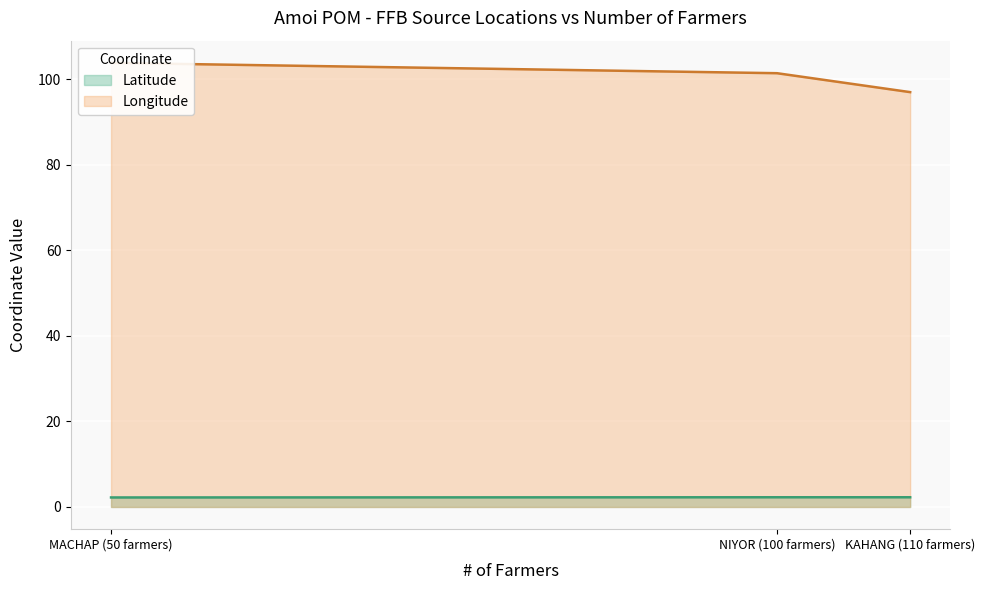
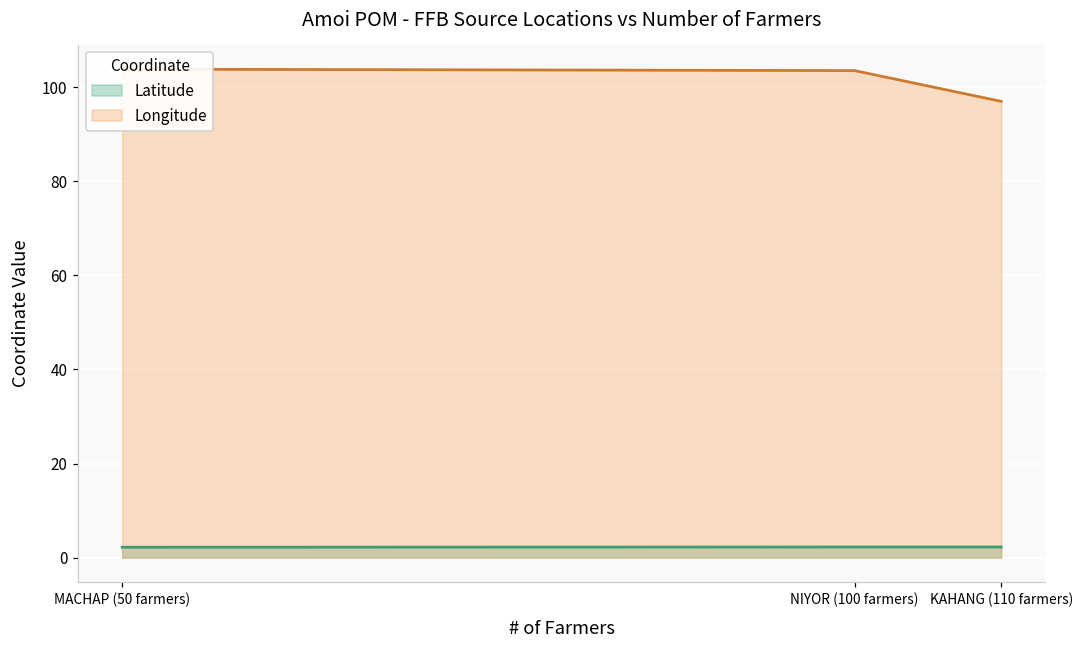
  {
    "Latitude": {
      "MACHAP (50 farmers)": 2,
      "NIYOR (100 farmers)": 2,
      "KAHANG (110 farmers)": 2
    },
    "Longitude": {
-     "NIYOR (100 farmers)": 101,
+     "NIYOR (100 farmers)": 104,
      "KAHANG (110 farmers)": 97
    }
  }
